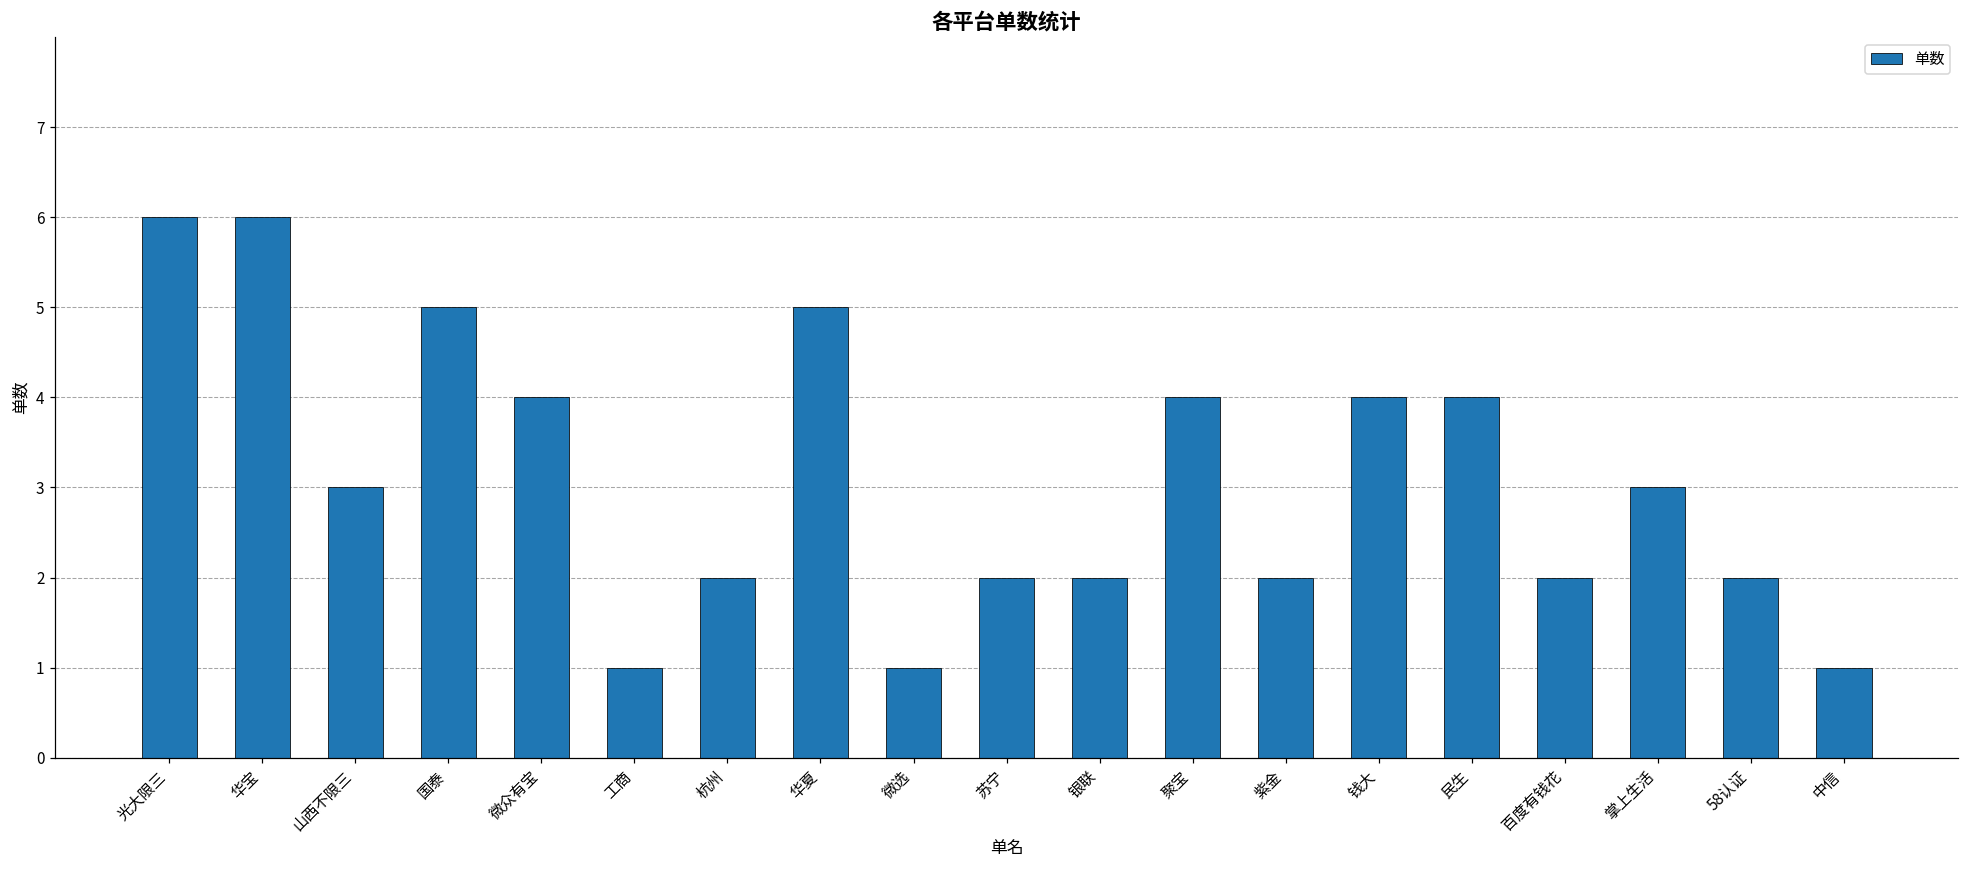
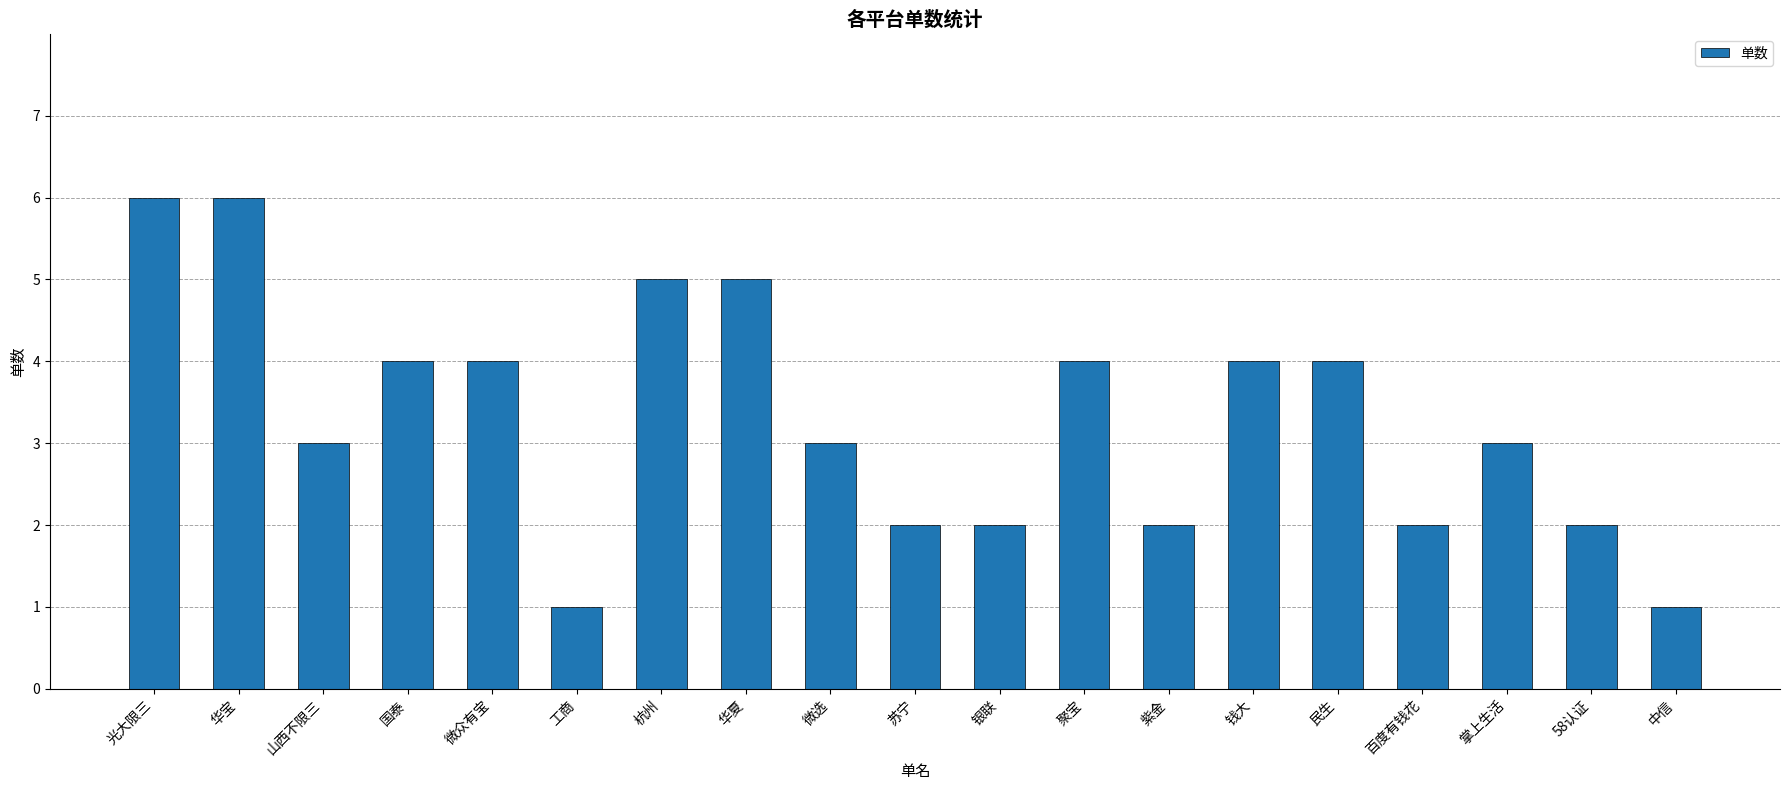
  {
    "光大限三": 6,
    "华宝": 6,
    "山西不限三": 3,
-   "国泰": 5,
+   "国泰": 4,
    "微众有宝": 4,
    "工商": 1,
-   "杭州": 2,
+   "杭州": 5,
    "华夏": 5,
-   "微选": 1,
+   "微选": 3,
    "苏宁": 2,
    "银联": 2,
    "聚宝": 4,
    "紫金": 2,
    "钱大": 4,
    "民生": 4,
    "百度有钱花": 2,
    "掌上生活": 3,
    "58认证": 2,
    "中信": 1
  }
